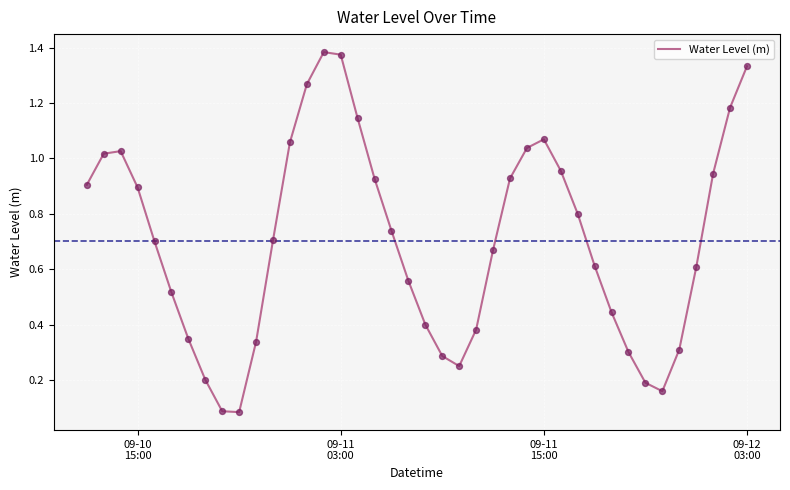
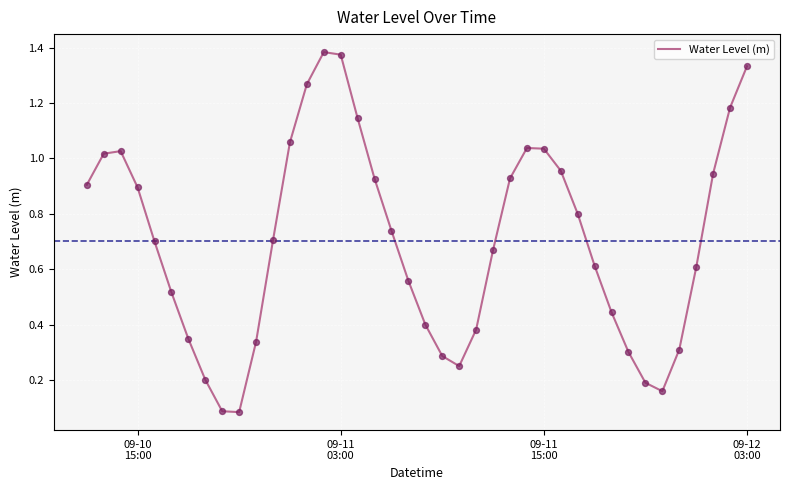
  {
    "09-10 15:00": 0.90,
    "09-11 03:00": 1.37,
-   "09-11 15:00": 1.07,
+   "09-11 15:00": 1.04,
    "09-12 03:00": 1.33
  }
